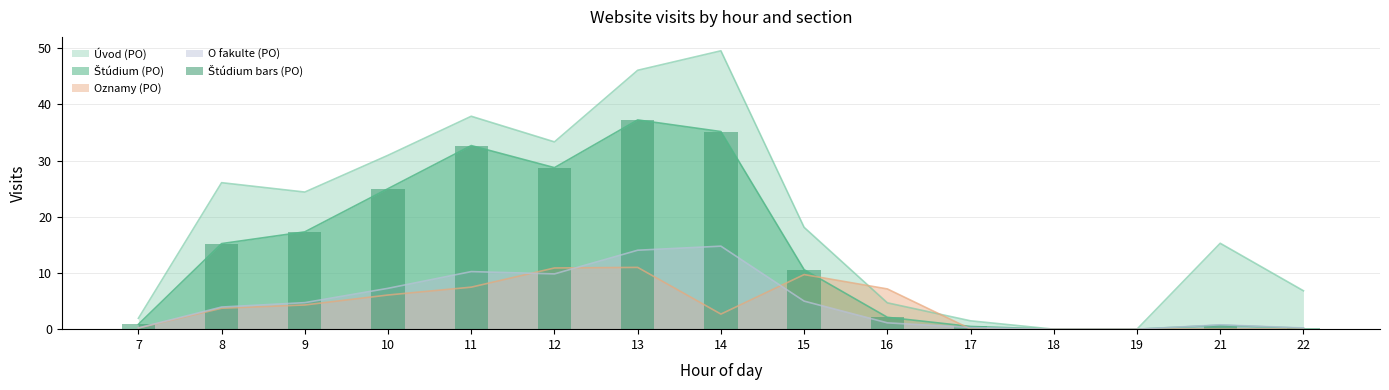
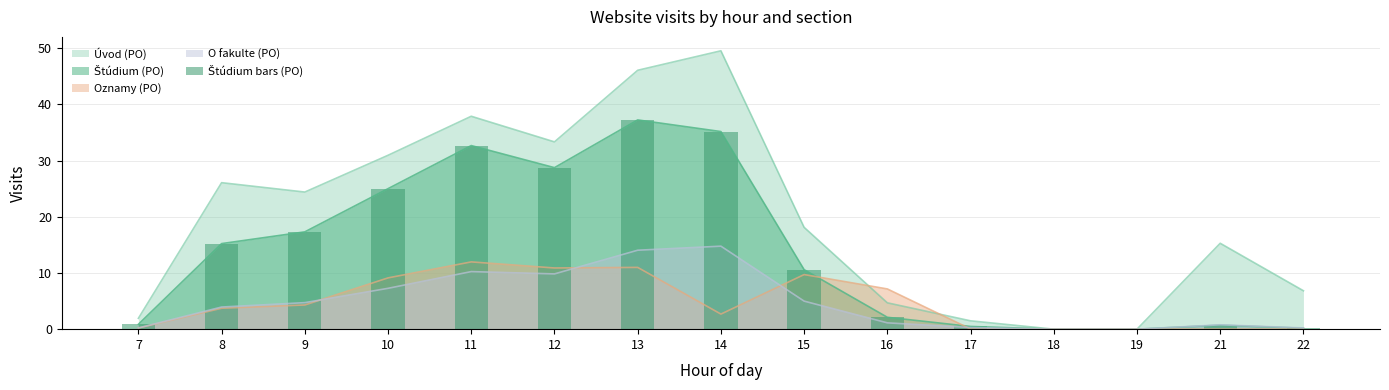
  {
    "Oznamy (PO)": {
-     "10": 6,
-     "11": 7,
+     "10": 9,
+     "11": 12,
      "12": 11,
      "13": 11,
      "14": 3,
      "15": 10,
      "16": 7,
      "21": 0
    }
  }
